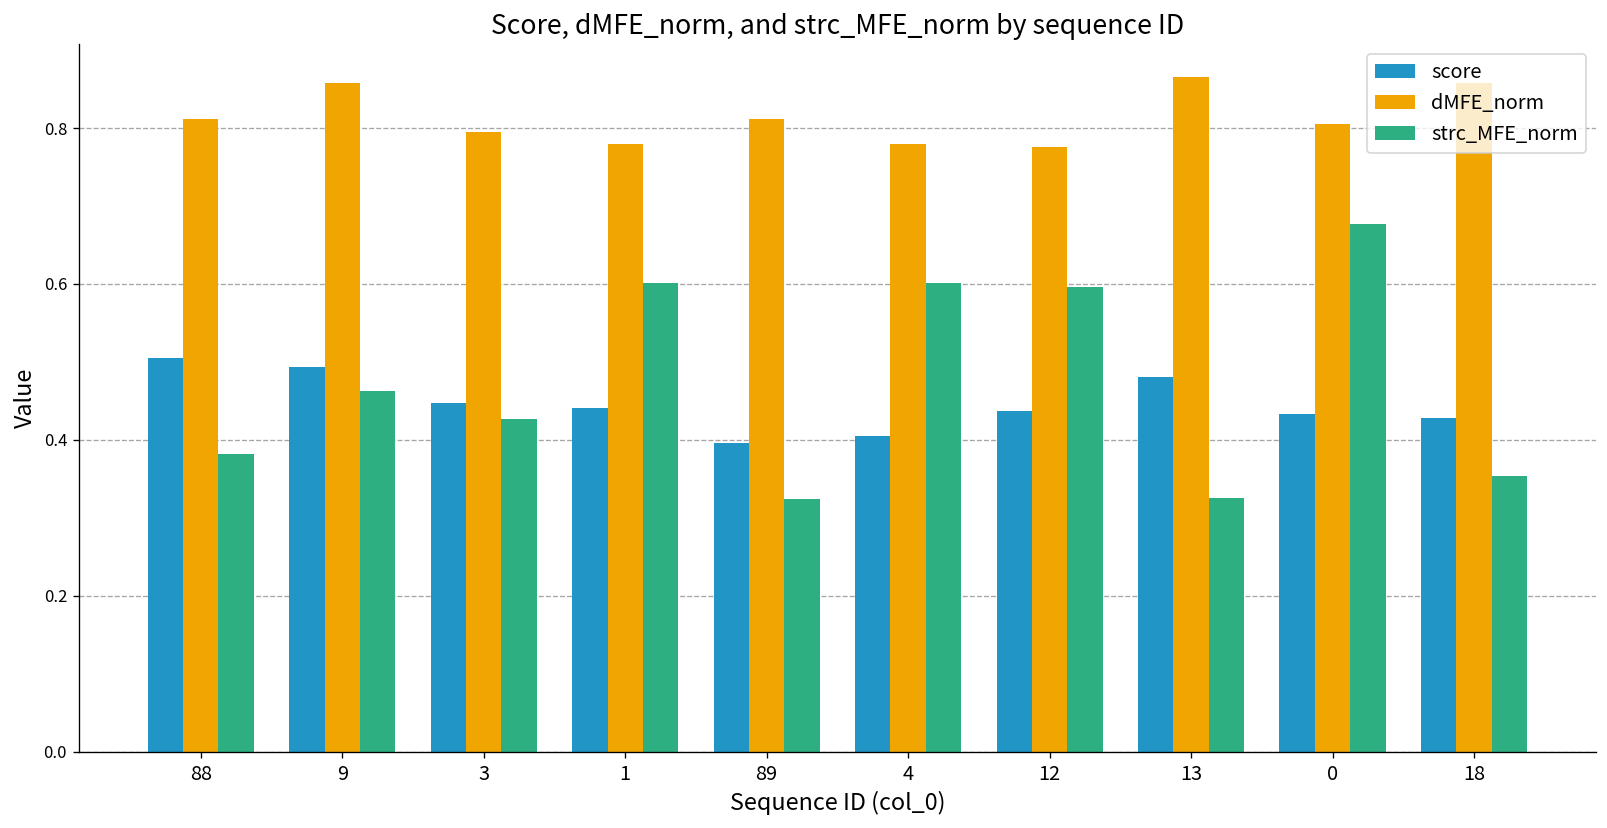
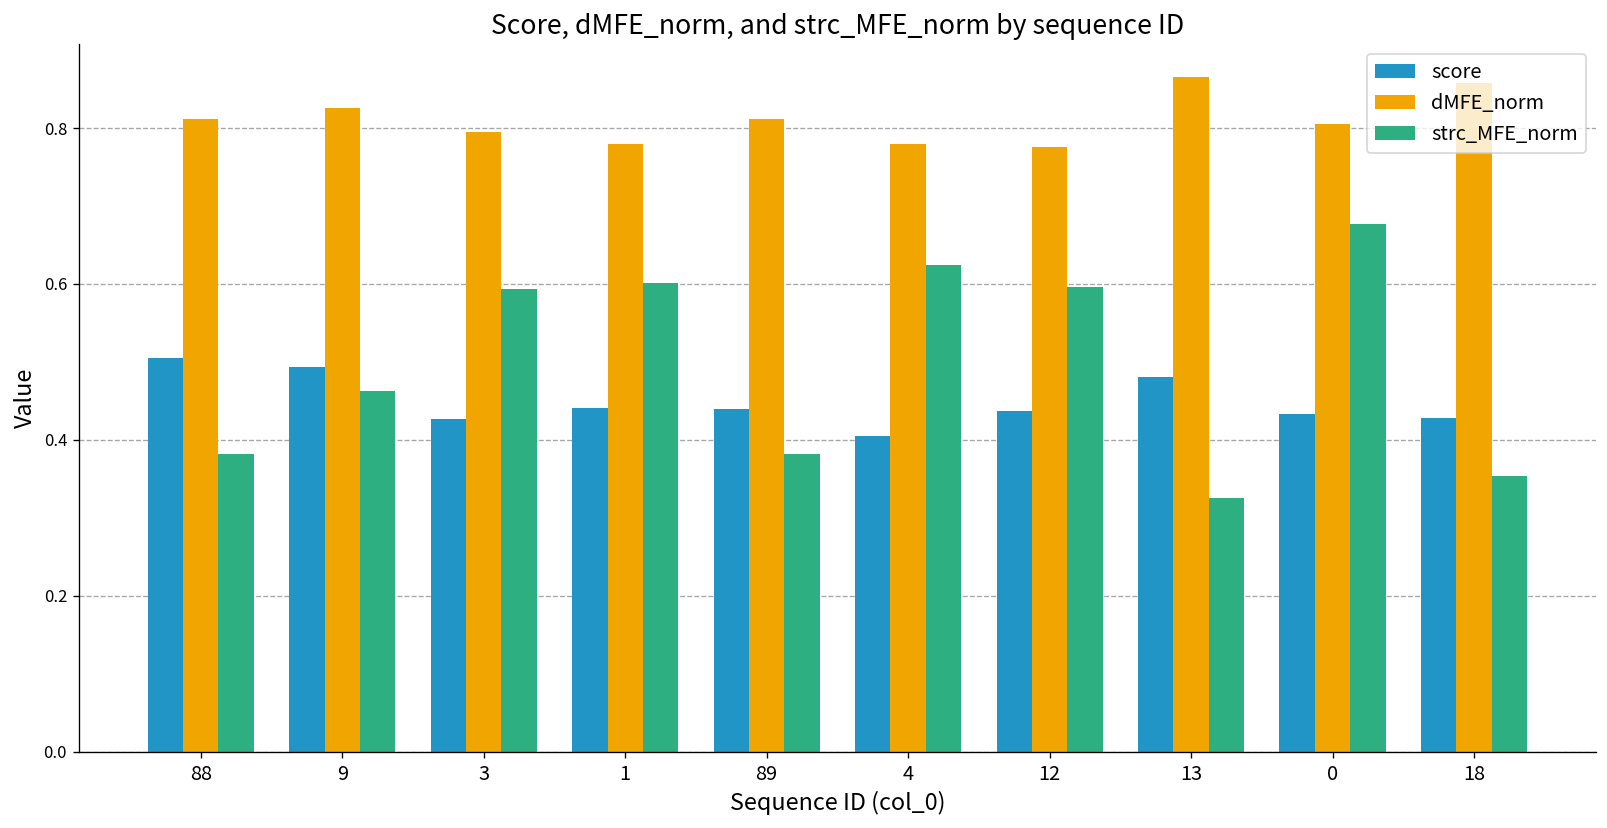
  {
    "score": {
      "88": 0.51,
      "9": 0.49,
-     "3": 0.45,
+     "3": 0.43,
      "1": 0.44,
-     "89": 0.40,
+     "89": 0.44,
      "4": 0.40,
      "12": 0.44,
      "13": 0.48,
      "0": 0.43,
      "18": 0.43
    },
    "dMFE_norm": {
      "88": 0.81,
-     "9": 0.86,
+     "9": 0.83,
      "3": 0.79,
      "1": 0.78,
      "89": 0.81,
      "4": 0.78,
      "12": 0.78,
      "13": 0.86,
      "0": 0.81
    },
    "strc_MFE_norm": {
      "88": 0.38,
      "9": 0.46,
-     "3": 0.43,
+     "3": 0.59,
      "1": 0.60,
-     "89": 0.32,
-     "4": 0.60,
+     "89": 0.38,
+     "4": 0.62,
      "12": 0.60,
      "13": 0.33,
      "0": 0.68,
      "18": 0.35
    }
  }
